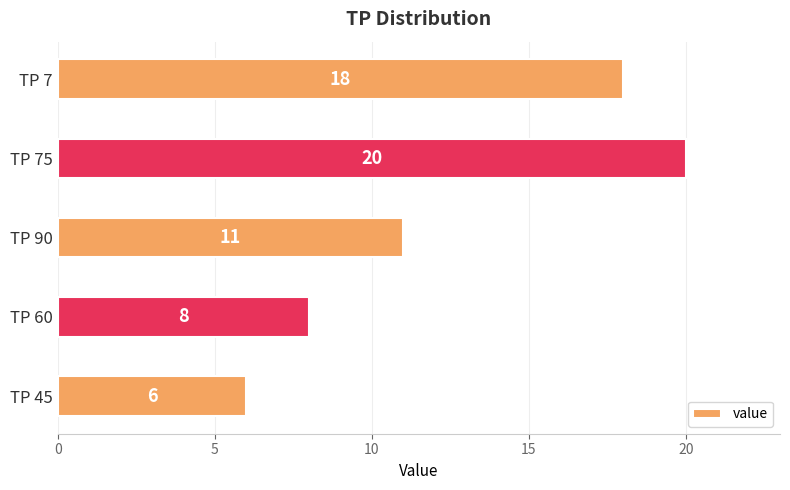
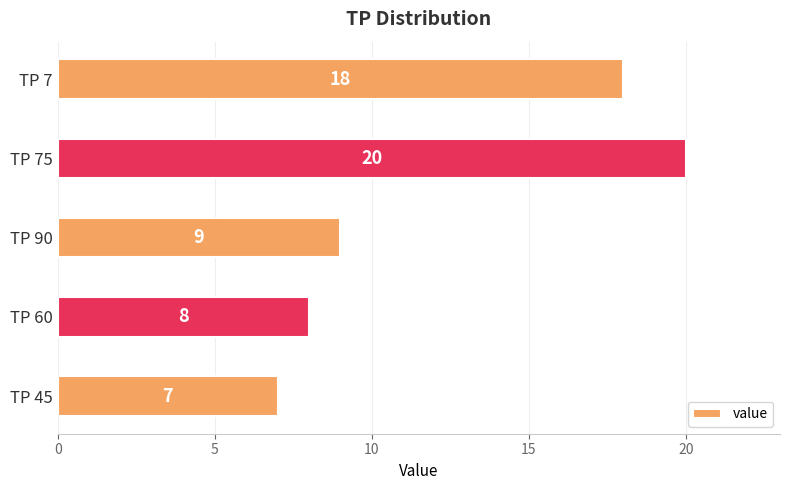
  {
    "TP 7": 18,
    "TP 75": 20,
-   "TP 90": 11,
+   "TP 90": 9,
    "TP 60": 8,
-   "TP 45": 6
+   "TP 45": 7
  }
